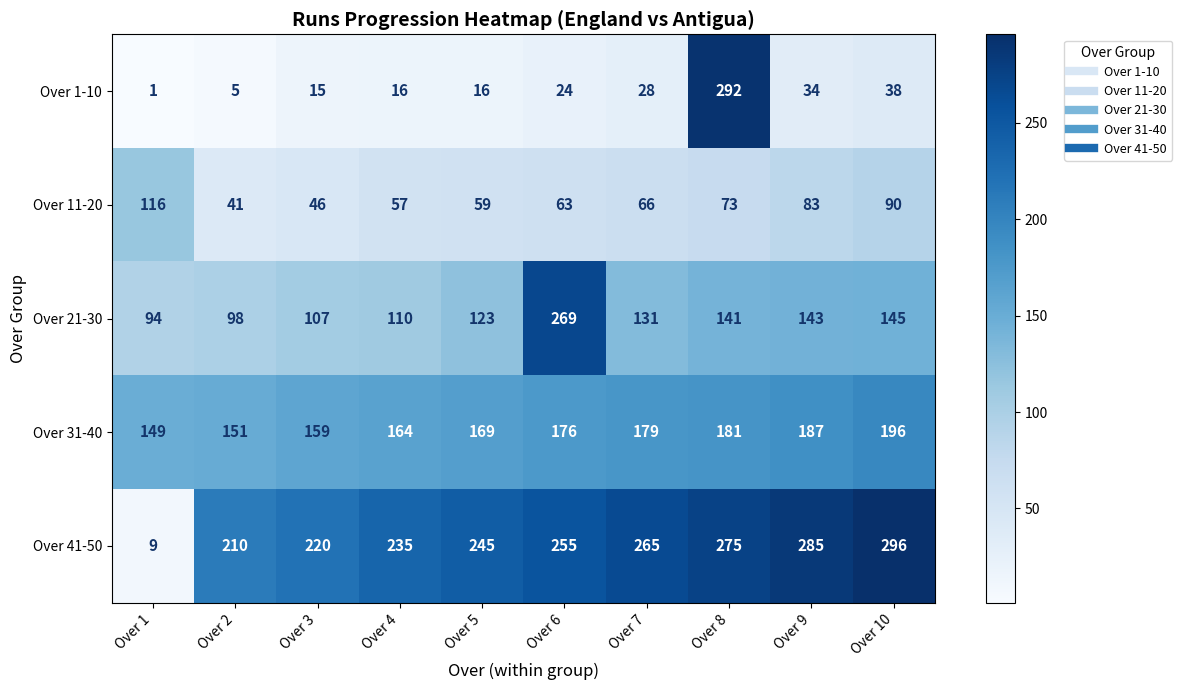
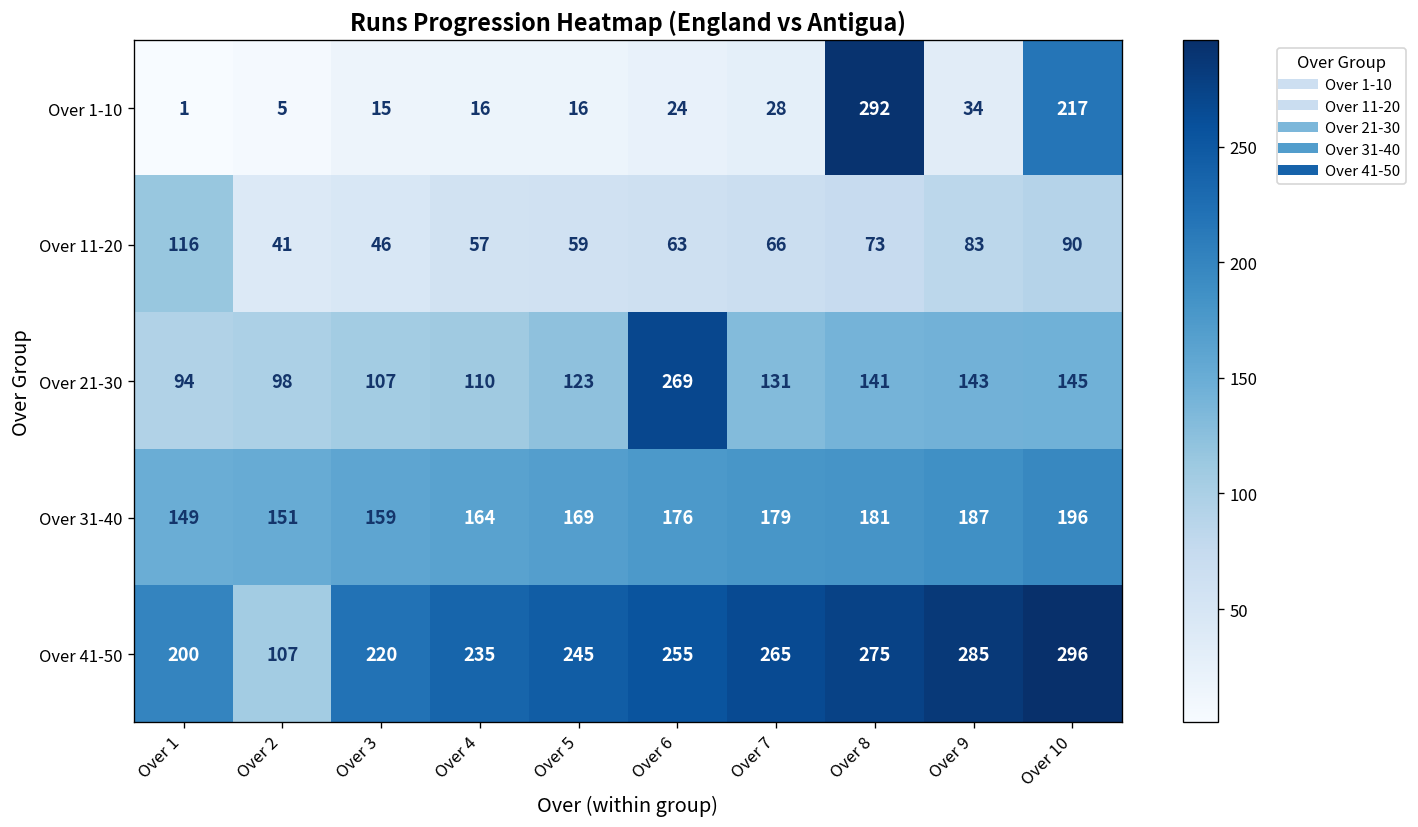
  {
    "Over 1-10": {
      "Over 1": 1,
      "Over 2": 5,
      "Over 3": 15,
      "Over 4": 16,
      "Over 5": 16,
      "Over 6": 24,
      "Over 7": 28,
      "Over 8": 292,
      "Over 9": 34,
-     "Over 10": 38
+     "Over 10": 217
    },
    "Over 11-20": {
      "Over 1": 116,
      "Over 2": 41,
      "Over 3": 46,
      "Over 4": 57,
      "Over 5": 59,
      "Over 6": 63,
      "Over 7": 66,
      "Over 8": 73,
      "Over 9": 83,
      "Over 10": 90
    },
    "Over 21-30": {
      "Over 1": 94,
      "Over 2": 98,
      "Over 3": 107,
      "Over 4": 110,
      "Over 5": 123,
      "Over 6": 269,
      "Over 7": 131,
      "Over 8": 141,
      "Over 9": 143,
      "Over 10": 145
    },
    "Over 31-40": {
      "Over 1": 149,
      "Over 2": 151,
      "Over 3": 159,
      "Over 4": 164,
      "Over 5": 169,
      "Over 6": 176,
      "Over 7": 179,
      "Over 8": 181,
      "Over 9": 187,
      "Over 10": 196
    },
    "Over 41-50": {
-     "Over 1": 9,
-     "Over 2": 210,
+     "Over 1": 200,
+     "Over 2": 107,
      "Over 3": 220,
      "Over 4": 235,
      "Over 5": 245,
      "Over 6": 255,
      "Over 7": 265,
      "Over 8": 275,
      "Over 9": 285,
      "Over 10": 296
    }
  }
